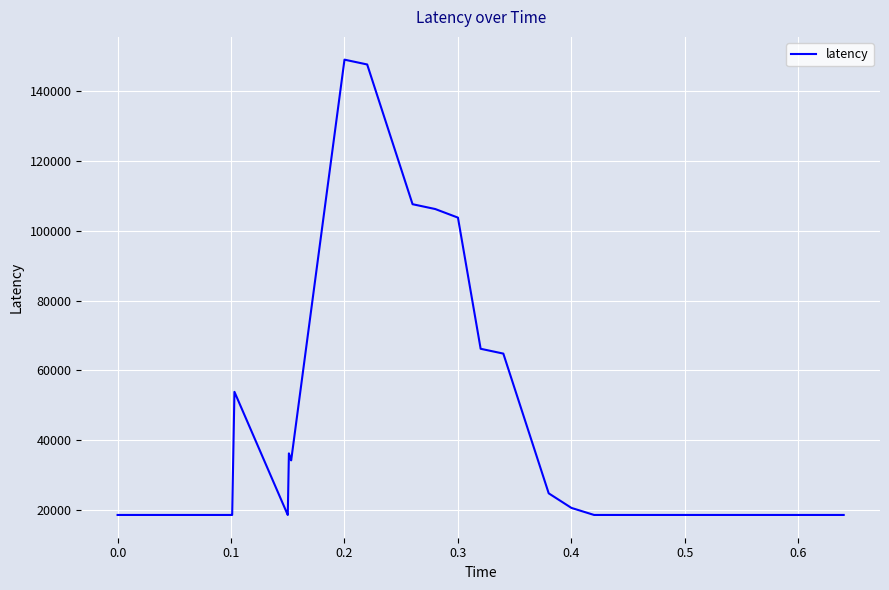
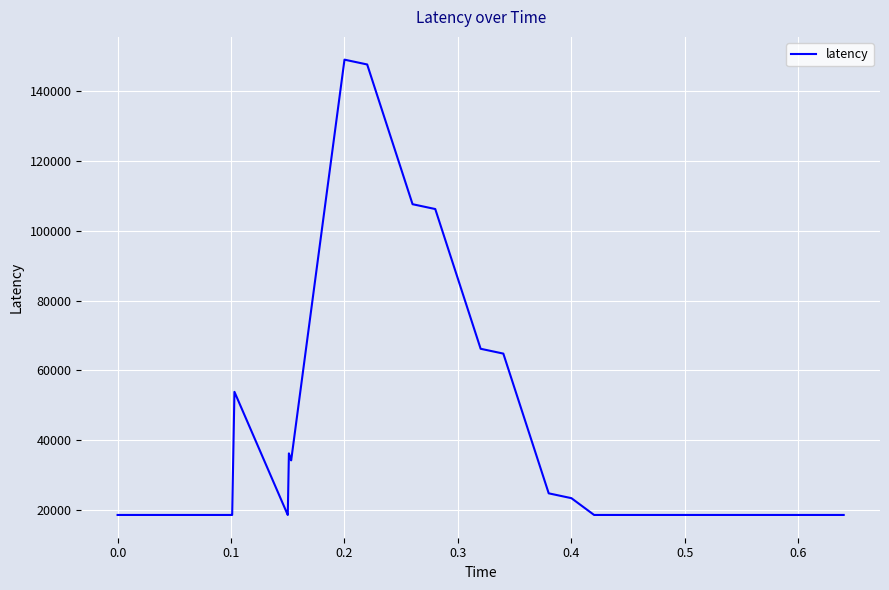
  {
    "0.0": 19000,
    "0.1": 19000,
    "0.2": 149000,
-   "0.3": 104000,
-   "0.4": 21000,
+   "0.3": 86000,
+   "0.4": 23000,
    "0.5": 19000,
    "0.6": 19000
  }
